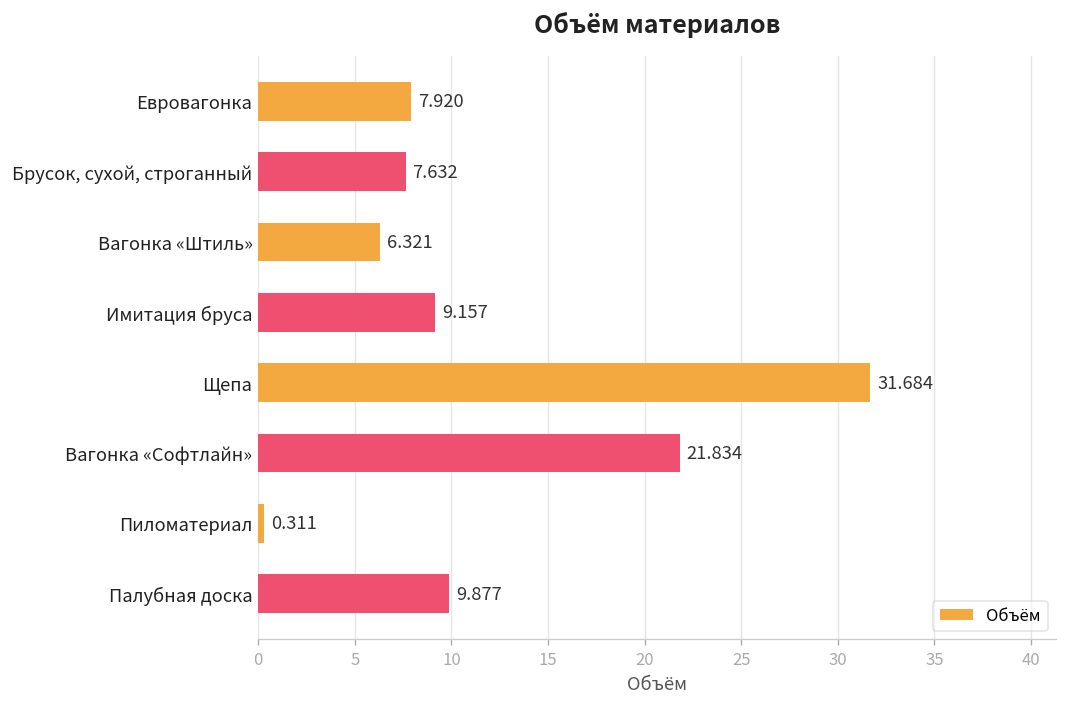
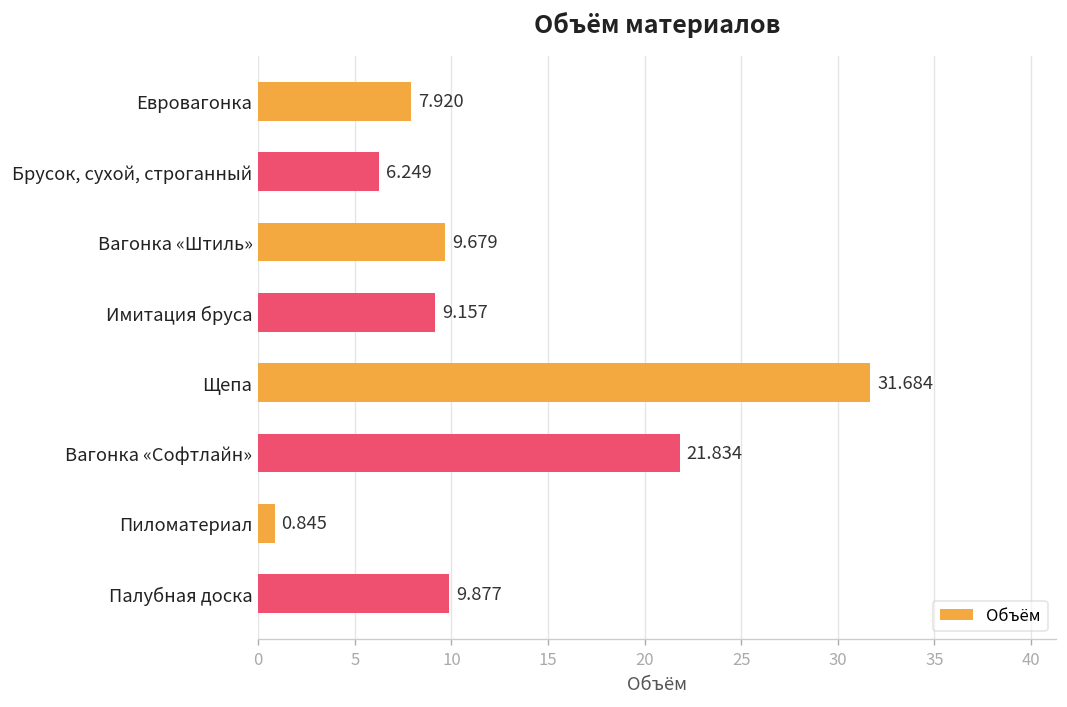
  {
    "Евровагонка": 7.920,
-   "Брусок, сухой, строганный": 7.632,
-   "Вагонка «Штиль»": 6.321,
+   "Брусок, сухой, строганный": 6.249,
+   "Вагонка «Штиль»": 9.679,
    "Имитация бруса": 9.157,
    "Щепа": 31.684,
    "Вагонка «Софтлайн»": 21.834,
-   "Пиломатериал": 0.311,
+   "Пиломатериал": 0.845,
    "Палубная доска": 9.877
  }
